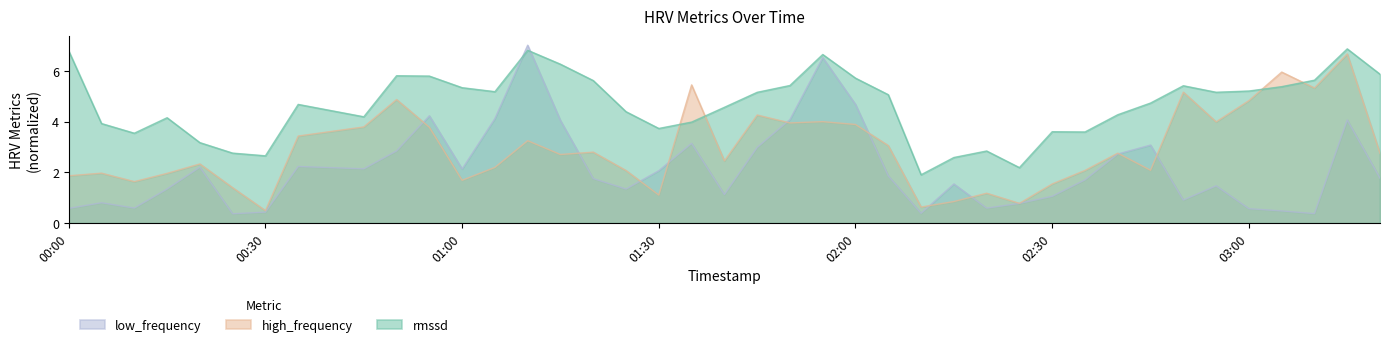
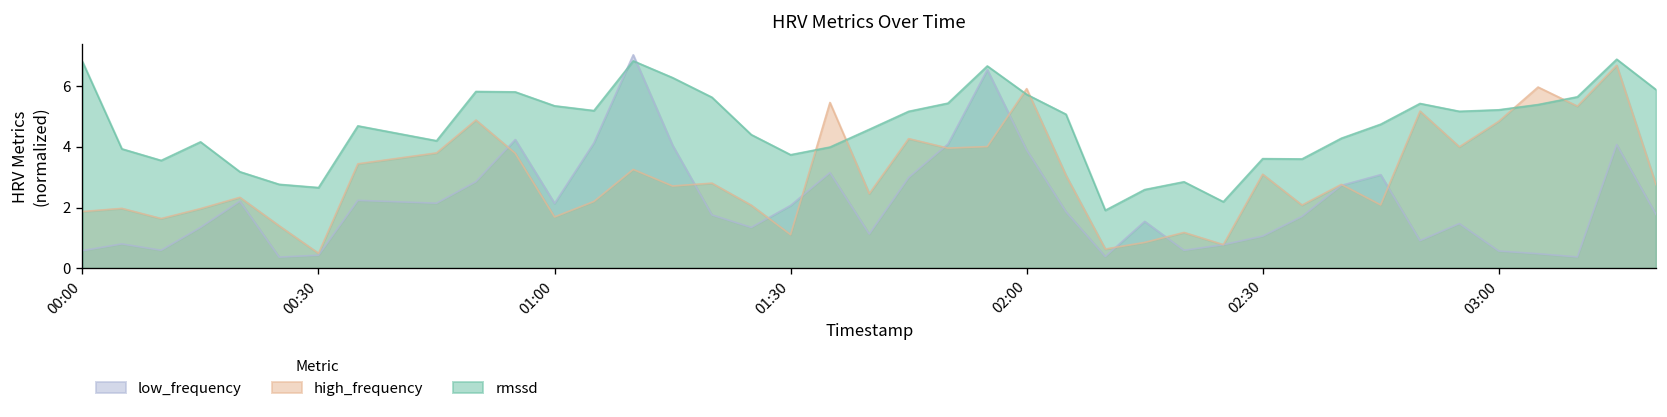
  {
    "low_frequency": {
      "00:00": 0.6,
      "01:00": 2.1,
      "01:30": 2.1,
-     "02:00": 4.7,
+     "02:00": 3.9,
      "02:30": 1.1,
      "03:00": 0.6
    },
    "high_frequency": {
      "00:00": 1.9,
      "01:00": 1.7,
      "01:30": 1.1,
-     "02:00": 3.9,
-     "02:30": 1.5,
+     "02:00": 5.9,
+     "02:30": 3.1,
      "03:00": 4.8
    },
    "rmssd": {
      "00:00": 6.8,
      "00:30": 2.7,
      "01:00": 5.3,
      "01:30": 3.7,
      "02:00": 5.7,
      "02:30": 3.6,
      "03:00": 5.2
    }
  }
